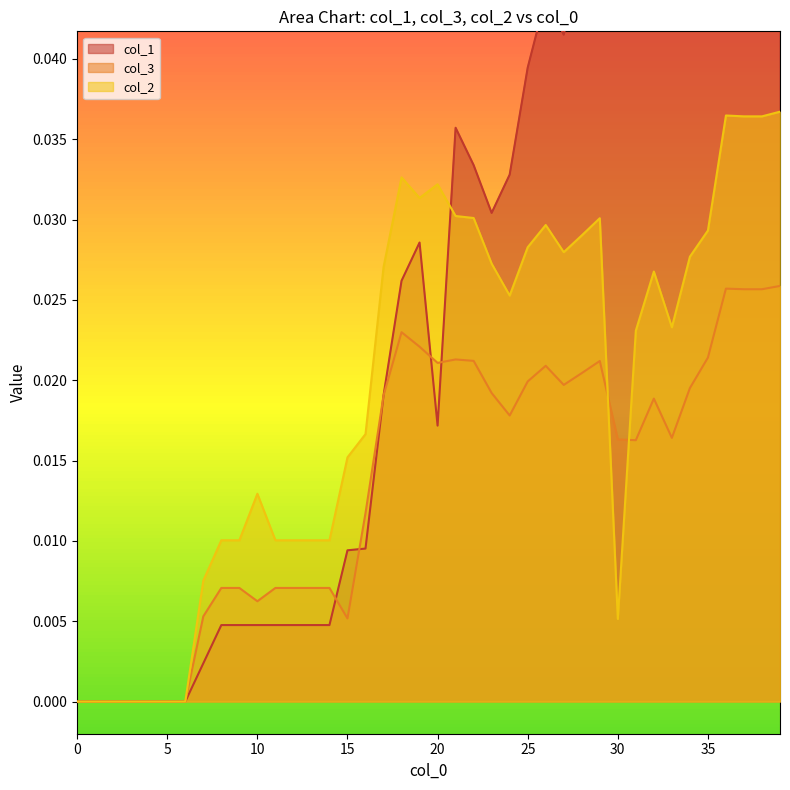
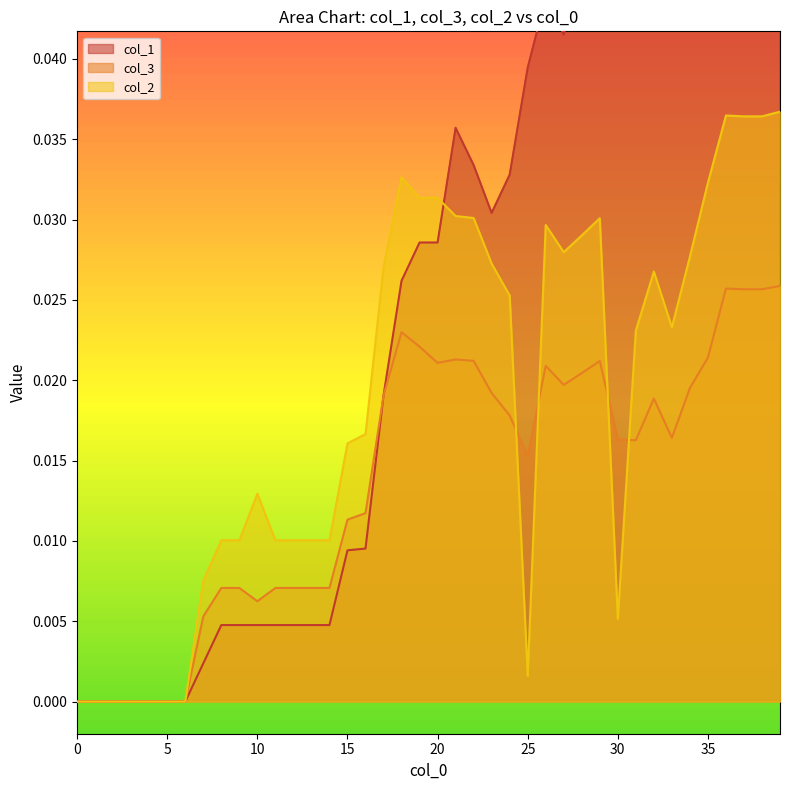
  {
    "col_1": {
      "10": 0.0048,
      "15": 0.0094,
-     "20": 0.0172,
+     "20": 0.0286,
      "25": 0.0395
    },
    "col_3": {
      "10": 0.0062,
-     "15": 0.0052,
+     "15": 0.0113,
      "20": 0.0211,
-     "25": 0.0199,
+     "25": 0.0153,
      "30": 0.0163,
      "35": 0.0214
    },
    "col_2": {
      "10": 0.0129,
-     "15": 0.0152,
-     "20": 0.0322,
-     "25": 0.0283,
+     "15": 0.0161,
+     "20": 0.0313,
+     "25": 0.0016,
      "30": 0.0051,
-     "35": 0.0293
+     "35": 0.0323
    }
  }
